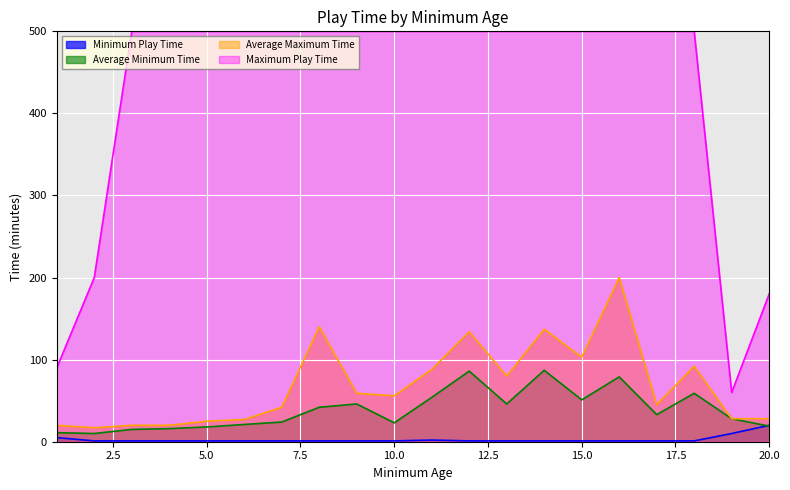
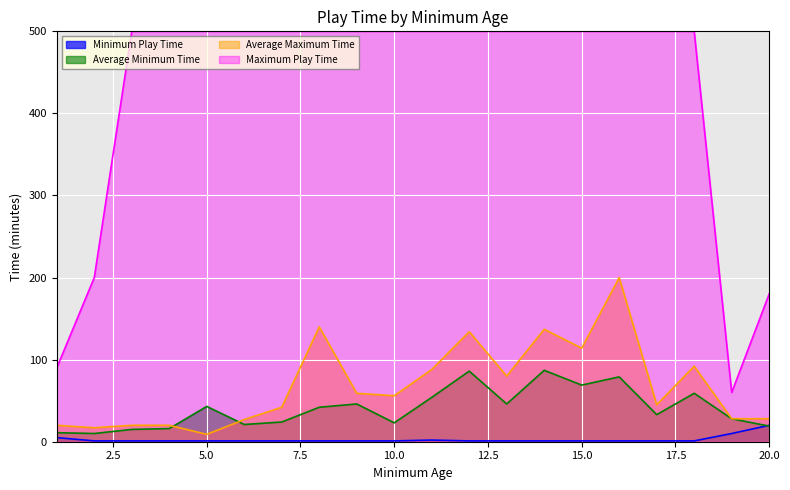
  {
    "Minimum Play Time": {
      "5.0": 0,
      "10.0": 0,
      "15.0": 0
    },
    "Average Minimum Time": {
-     "5.0": 20,
+     "5.0": 40,
      "10.0": 20,
-     "15.0": 50
+     "15.0": 70
    },
    "Average Maximum Time": {
-     "5.0": 30,
+     "5.0": 10,
      "10.0": 60,
-     "15.0": 100,
+     "15.0": 110,
      "20.0": 30
    },
    "Maximum Play Time": {
      "5.0": 500,
      "10.0": 500,
      "15.0": 500,
      "20.0": 180
    }
  }
